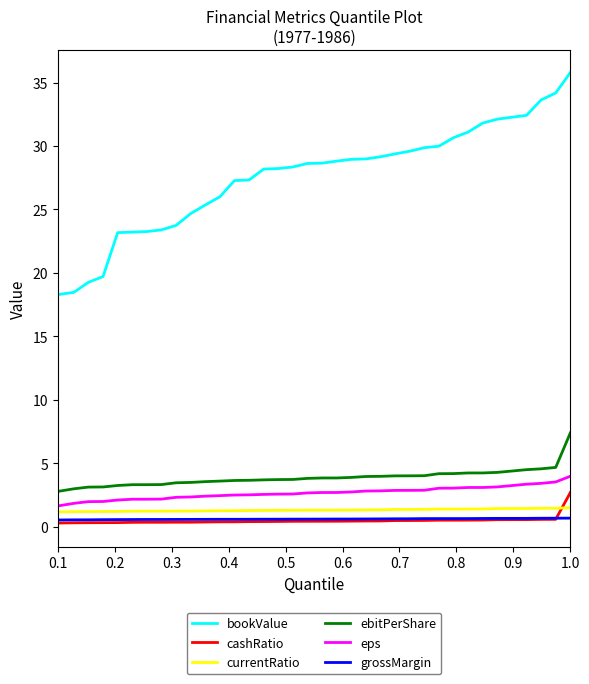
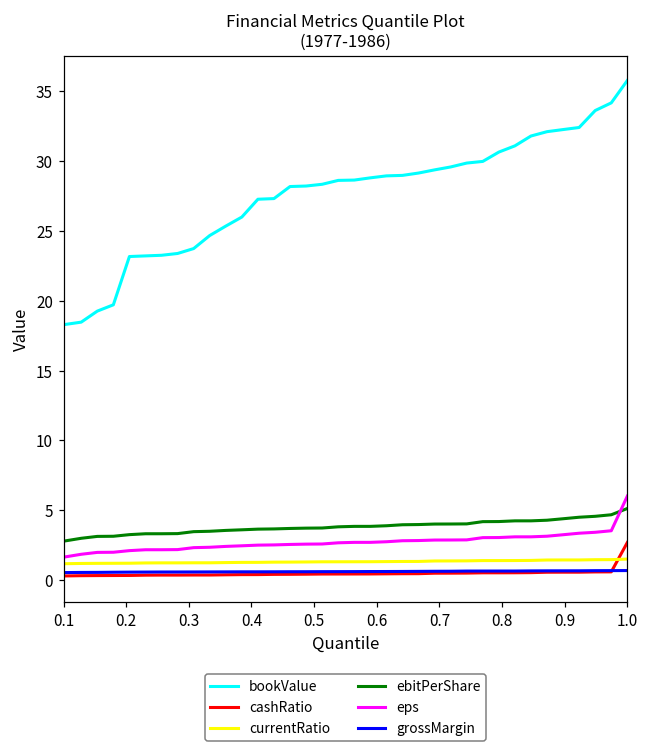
  {
    "bookValue": {
      "1.0": 35.8
    },
    "cashRatio": {
      "1.0": 2.7
    },
    "currentRatio": {
      "1.0": 1.5
    },
    "ebitPerShare": {
-     "1.0": 7.4
+     "1.0": 5.1
    },
    "eps": {
-     "1.0": 4.0
+     "1.0": 6.0
    },
    "grossMargin": {
      "1.0": 0.7
    }
  }
